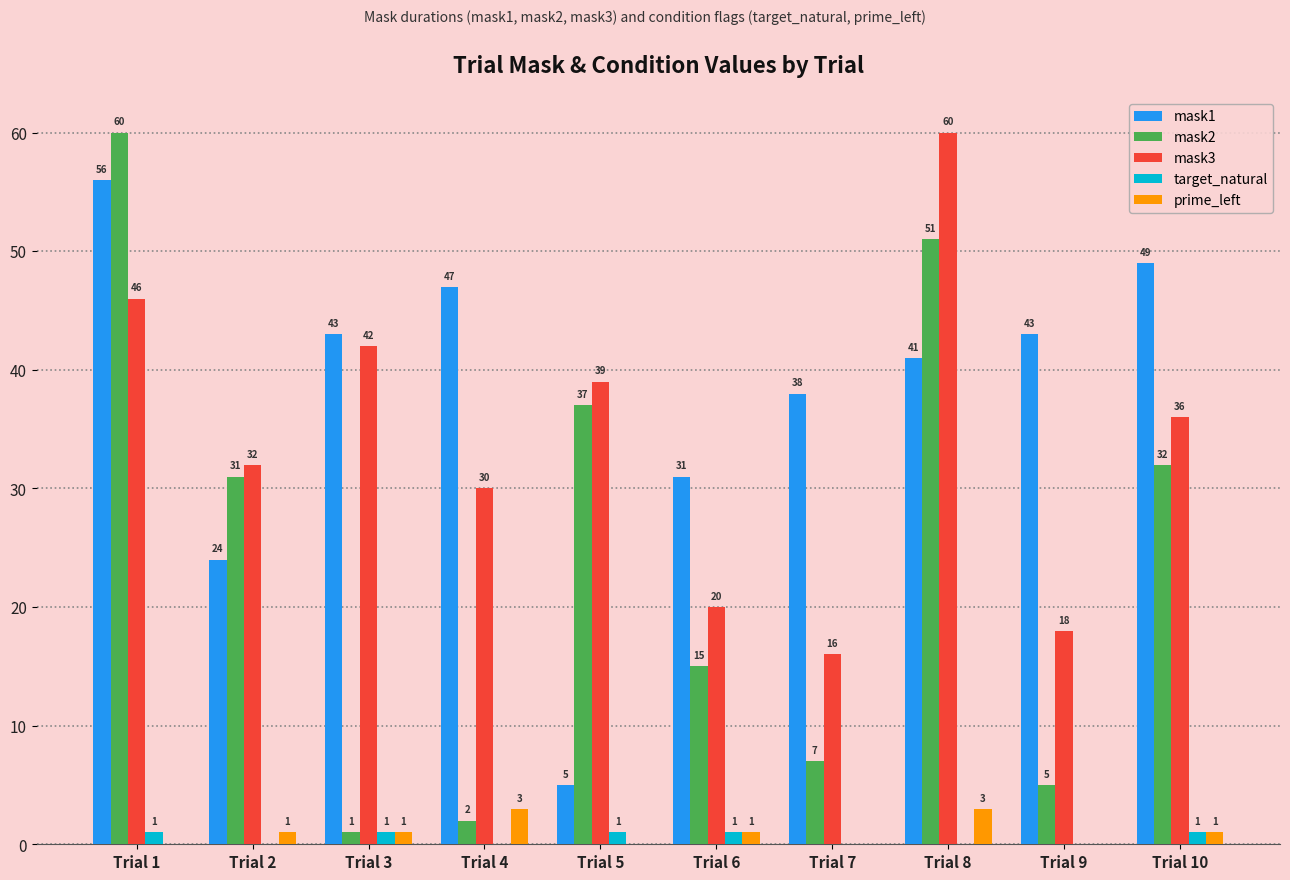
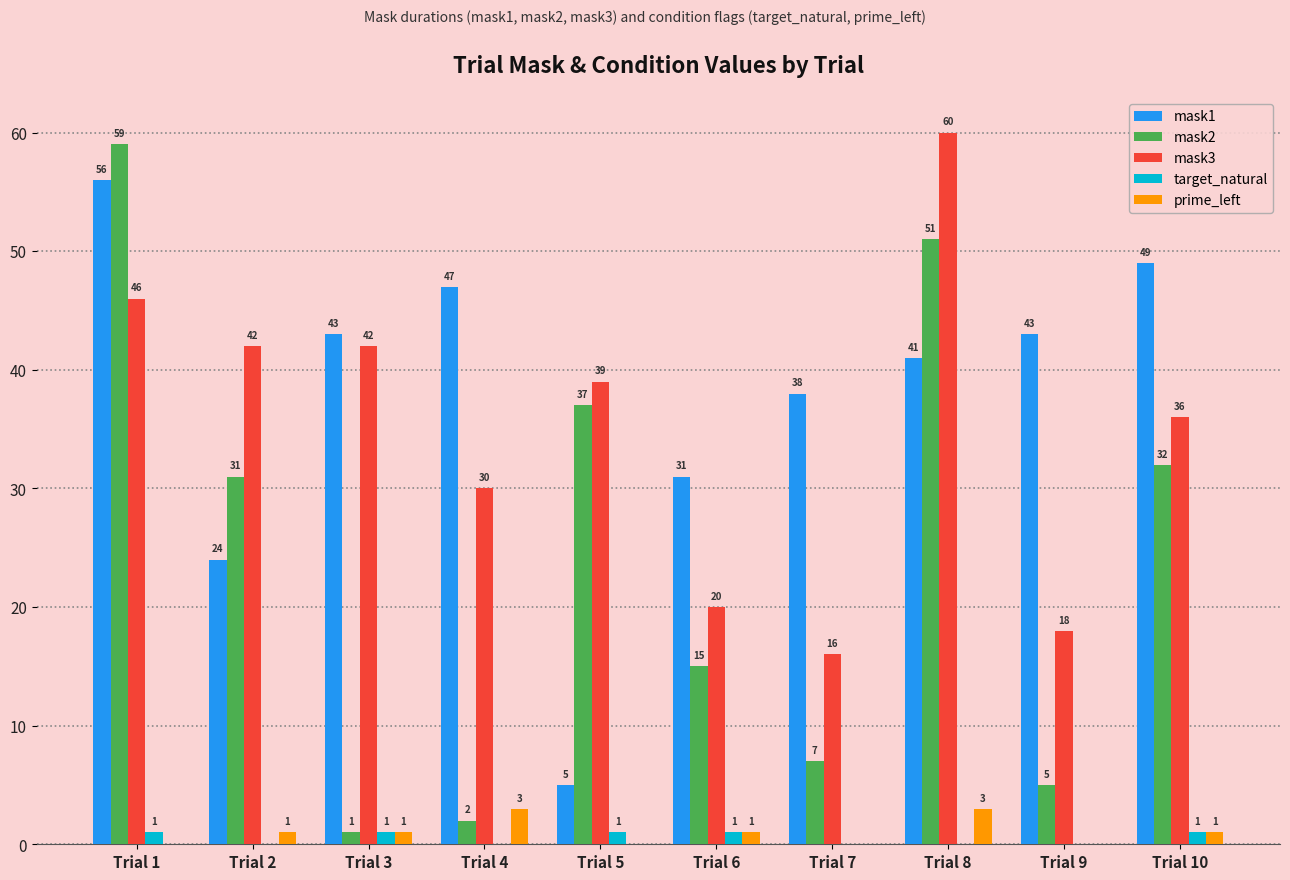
  {
    "mask2": {
-     "Trial 1": 60,
+     "Trial 1": 59,
      "Trial 2": 31,
      "Trial 3": 1,
      "Trial 4": 2,
      "Trial 5": 37,
      "Trial 6": 15,
      "Trial 7": 7,
      "Trial 8": 51,
      "Trial 9": 5,
      "Trial 10": 32
    },
    "mask3": {
      "Trial 1": 46,
-     "Trial 2": 32,
+     "Trial 2": 42,
      "Trial 3": 42,
      "Trial 4": 30,
      "Trial 5": 39,
      "Trial 6": 20,
      "Trial 7": 16,
      "Trial 8": 60,
      "Trial 9": 18,
      "Trial 10": 36
    },
    "prime_left": {
      "Trial 2": 1,
      "Trial 3": 1,
      "Trial 4": 3,
      "Trial 6": 1,
      "Trial 8": 3,
      "Trial 10": 1
    }
  }
